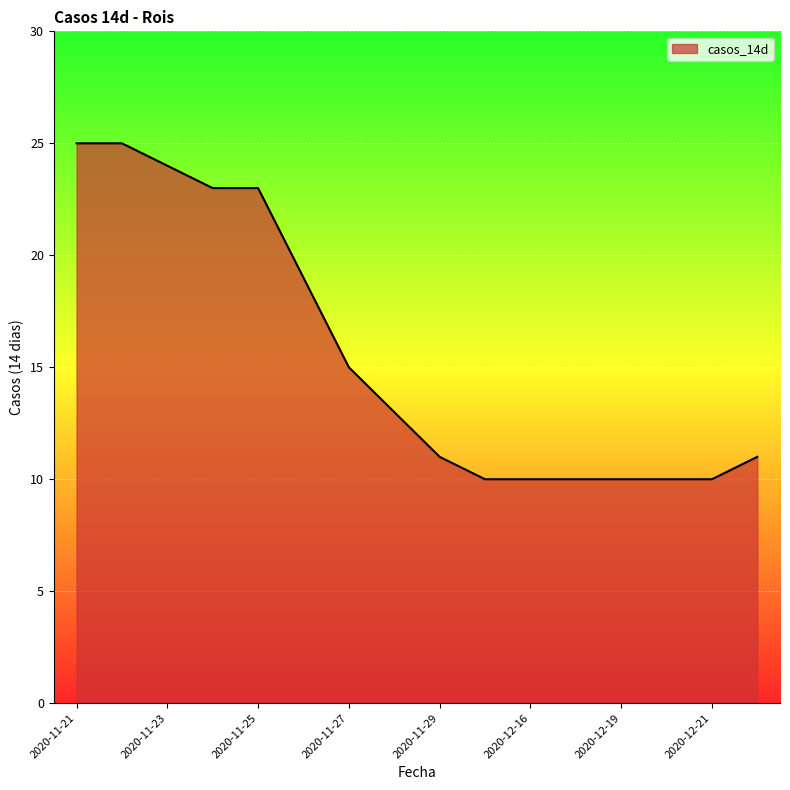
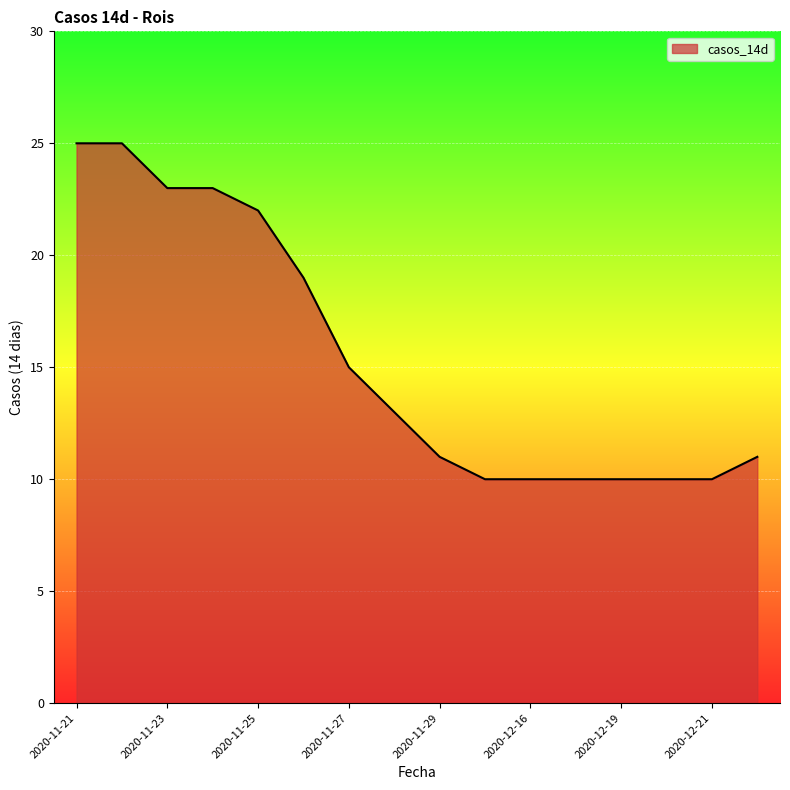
  {
    "2020-11-21": 25,
-   "2020-11-23": 24,
-   "2020-11-25": 23,
+   "2020-11-23": 23,
+   "2020-11-25": 22,
    "2020-11-27": 15,
    "2020-11-29": 11,
    "2020-12-16": 10,
    "2020-12-19": 10,
    "2020-12-21": 10
  }
